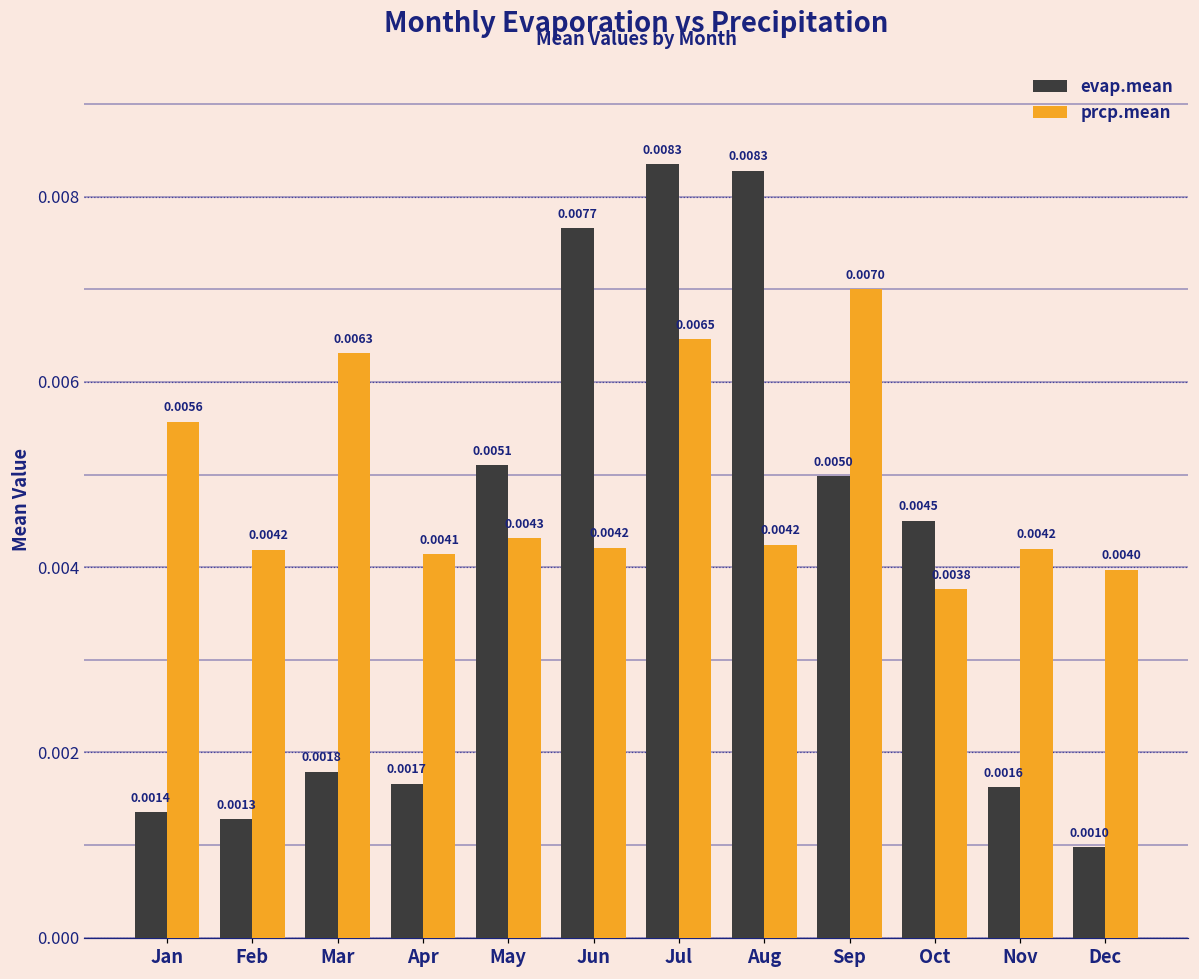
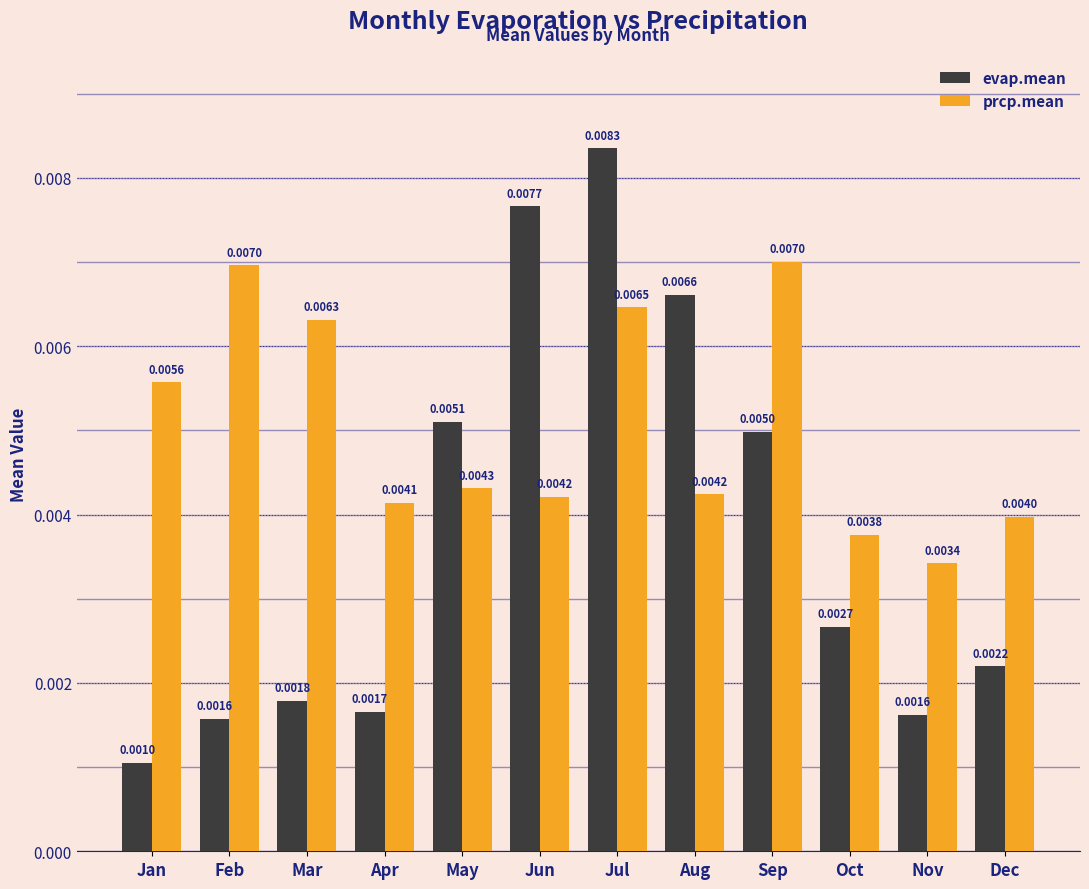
  {
    "evap.mean": {
-     "Jan": 0.0014,
-     "Feb": 0.0013,
+     "Jan": 0.0010,
+     "Feb": 0.0016,
      "Mar": 0.0018,
      "Apr": 0.0017,
      "May": 0.0051,
      "Jun": 0.0077,
      "Jul": 0.0083,
-     "Aug": 0.0083,
+     "Aug": 0.0066,
      "Sep": 0.0050,
-     "Oct": 0.0045,
+     "Oct": 0.0027,
      "Nov": 0.0016,
-     "Dec": 0.0010
+     "Dec": 0.0022
    },
    "prcp.mean": {
      "Jan": 0.0056,
-     "Feb": 0.0042,
+     "Feb": 0.0070,
      "Mar": 0.0063,
      "Apr": 0.0041,
      "May": 0.0043,
      "Jun": 0.0042,
      "Jul": 0.0065,
      "Aug": 0.0042,
      "Sep": 0.0070,
      "Oct": 0.0038,
-     "Nov": 0.0042,
+     "Nov": 0.0034,
      "Dec": 0.0040
    }
  }
